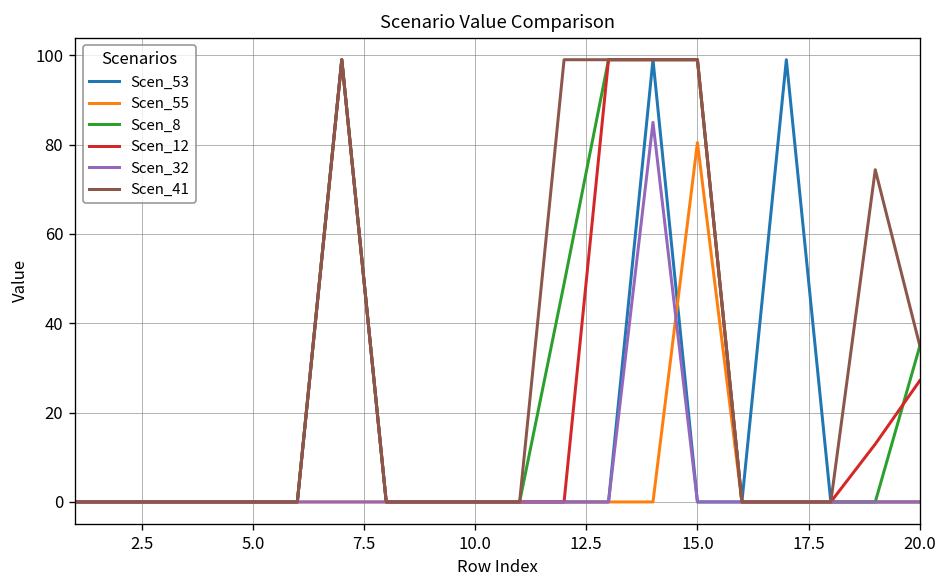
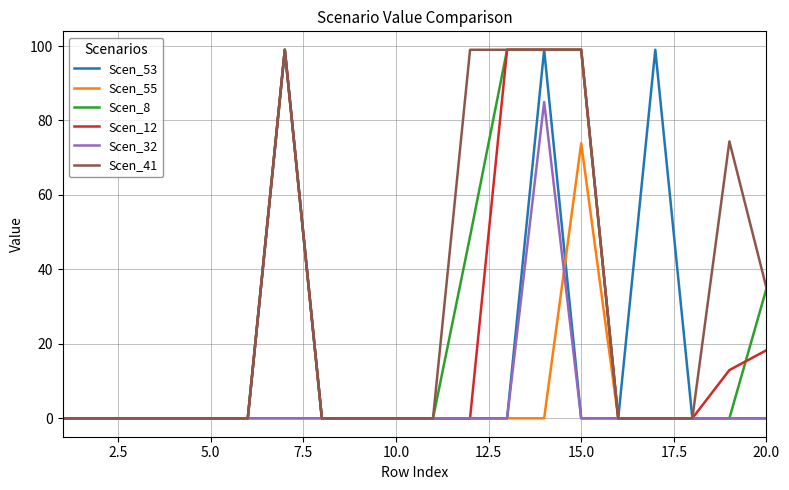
  {
    "Scen_55": {
-     "15.0": 80
+     "15.0": 74
    },
    "Scen_12": {
-     "20.0": 27
+     "20.0": 18
    }
  }
